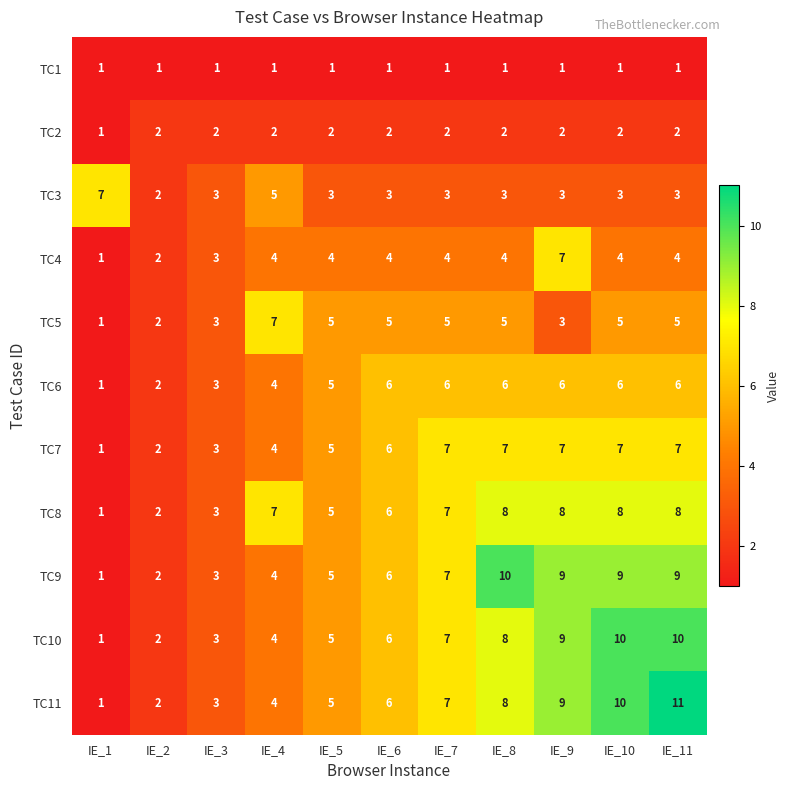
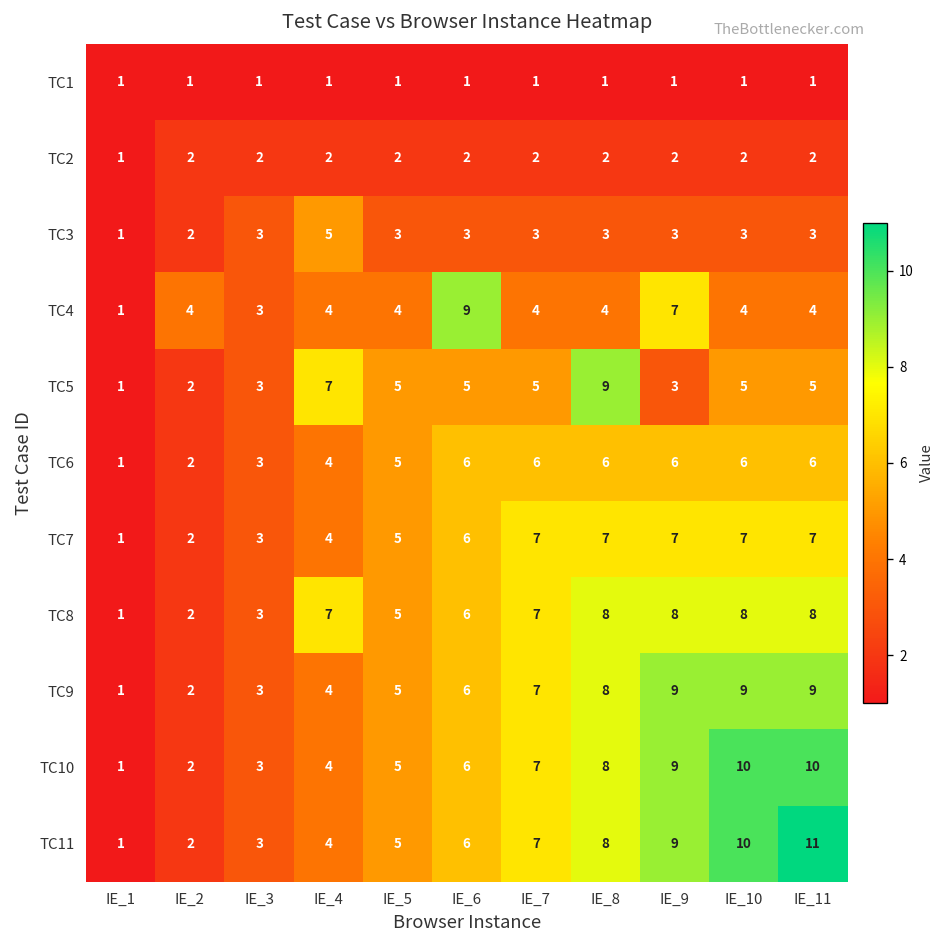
  {
    "TC1": {
      "IE_1": 1,
      "IE_2": 1,
      "IE_3": 1,
      "IE_4": 1,
      "IE_5": 1,
      "IE_6": 1,
      "IE_7": 1,
      "IE_8": 1,
      "IE_9": 1,
      "IE_10": 1,
      "IE_11": 1
    },
    "TC2": {
      "IE_1": 1,
      "IE_2": 2,
      "IE_3": 2,
      "IE_4": 2,
      "IE_5": 2,
      "IE_6": 2,
      "IE_7": 2,
      "IE_8": 2,
      "IE_9": 2,
      "IE_10": 2,
      "IE_11": 2
    },
    "TC3": {
-     "IE_1": 7,
+     "IE_1": 1,
      "IE_2": 2,
      "IE_3": 3,
      "IE_4": 5,
      "IE_5": 3,
      "IE_6": 3,
      "IE_7": 3,
      "IE_8": 3,
      "IE_9": 3,
      "IE_10": 3,
      "IE_11": 3
    },
    "TC4": {
      "IE_1": 1,
-     "IE_2": 2,
+     "IE_2": 4,
      "IE_3": 3,
      "IE_4": 4,
      "IE_5": 4,
-     "IE_6": 4,
+     "IE_6": 9,
      "IE_7": 4,
      "IE_8": 4,
      "IE_9": 7,
      "IE_10": 4,
      "IE_11": 4
    },
    "TC5": {
      "IE_1": 1,
      "IE_2": 2,
      "IE_3": 3,
      "IE_4": 7,
      "IE_5": 5,
      "IE_6": 5,
      "IE_7": 5,
-     "IE_8": 5,
+     "IE_8": 9,
      "IE_9": 3,
      "IE_10": 5,
      "IE_11": 5
    },
    "TC6": {
      "IE_1": 1,
      "IE_2": 2,
      "IE_3": 3,
      "IE_4": 4,
      "IE_5": 5,
      "IE_6": 6,
      "IE_7": 6,
      "IE_8": 6,
      "IE_9": 6,
      "IE_10": 6,
      "IE_11": 6
    },
    "TC7": {
      "IE_1": 1,
      "IE_2": 2,
      "IE_3": 3,
      "IE_4": 4,
      "IE_5": 5,
      "IE_6": 6,
      "IE_7": 7,
      "IE_8": 7,
      "IE_9": 7,
      "IE_10": 7,
      "IE_11": 7
    },
    "TC8": {
      "IE_1": 1,
      "IE_2": 2,
      "IE_3": 3,
      "IE_4": 7,
      "IE_5": 5,
      "IE_6": 6,
      "IE_7": 7,
      "IE_8": 8,
      "IE_9": 8,
      "IE_10": 8,
      "IE_11": 8
    },
    "TC9": {
      "IE_1": 1,
      "IE_2": 2,
      "IE_3": 3,
      "IE_4": 4,
      "IE_5": 5,
      "IE_6": 6,
      "IE_7": 7,
-     "IE_8": 10,
+     "IE_8": 8,
      "IE_9": 9,
      "IE_10": 9,
      "IE_11": 9
    },
    "TC10": {
      "IE_1": 1,
      "IE_2": 2,
      "IE_3": 3,
      "IE_4": 4,
      "IE_5": 5,
      "IE_6": 6,
      "IE_7": 7,
      "IE_8": 8,
      "IE_9": 9,
      "IE_10": 10,
      "IE_11": 10
    },
    "TC11": {
      "IE_1": 1,
      "IE_2": 2,
      "IE_3": 3,
      "IE_4": 4,
      "IE_5": 5,
      "IE_6": 6,
      "IE_7": 7,
      "IE_8": 8,
      "IE_9": 9,
      "IE_10": 10,
      "IE_11": 11
    }
  }
